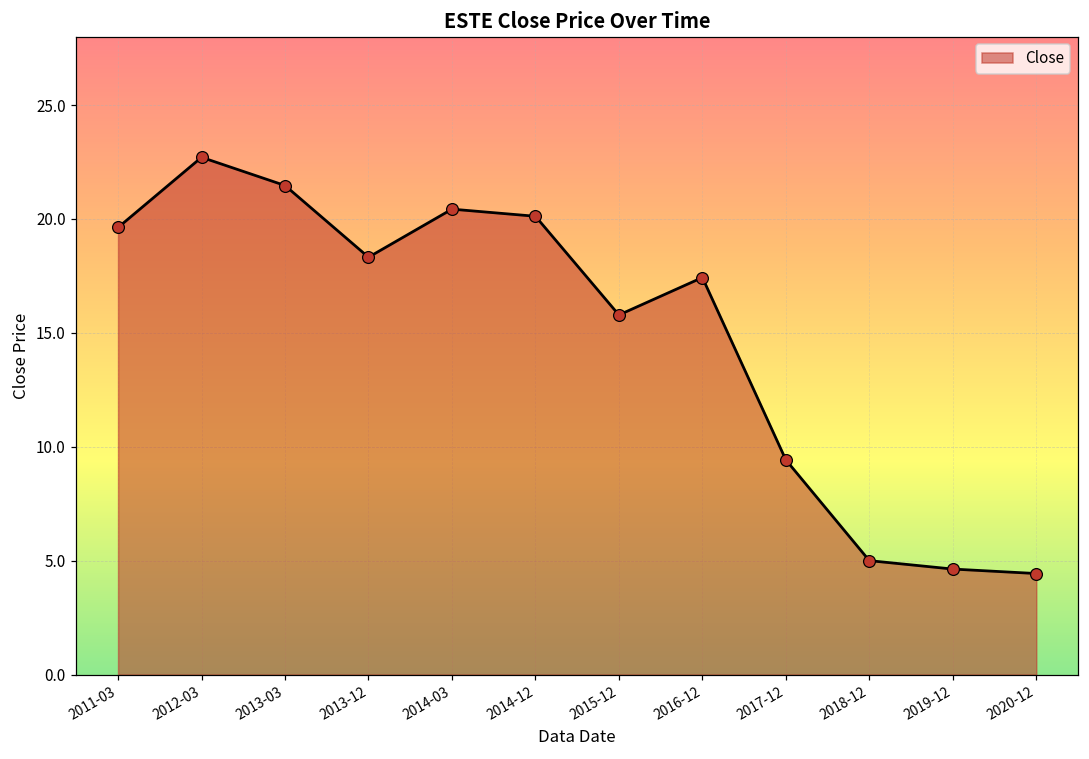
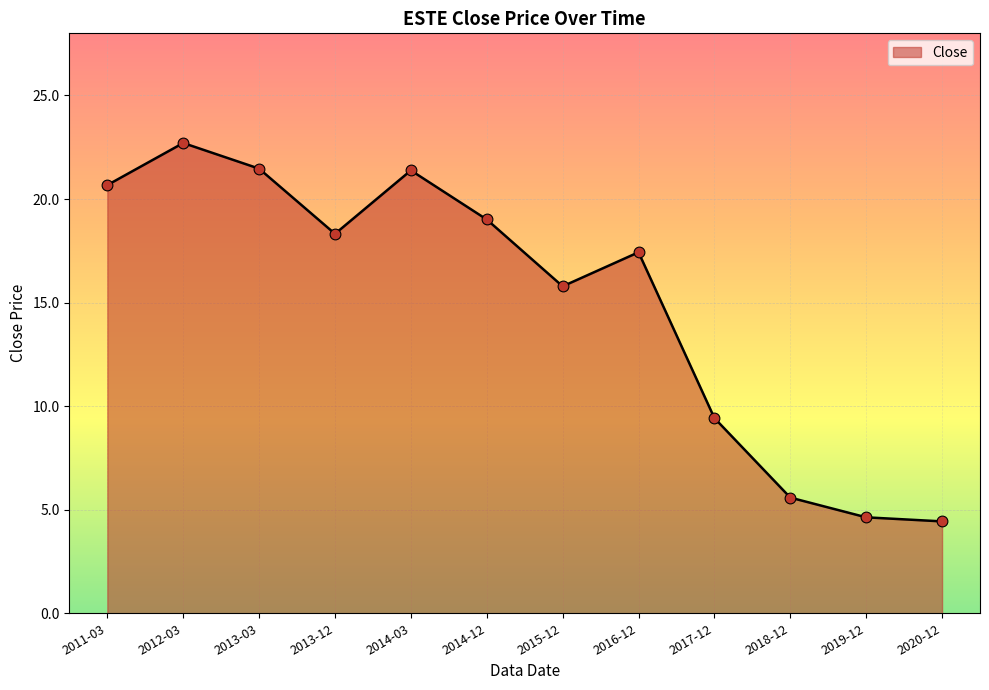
  {
-   "2011-03": 19.6,
+   "2011-03": 20.7,
    "2012-03": 22.7,
    "2013-03": 21.5,
    "2013-12": 18.3,
-   "2014-03": 20.4,
-   "2014-12": 20.1,
+   "2014-03": 21.4,
+   "2014-12": 19.0,
    "2015-12": 15.8,
    "2016-12": 17.4,
    "2017-12": 9.4,
-   "2018-12": 5.0,
+   "2018-12": 5.6,
    "2019-12": 4.6,
    "2020-12": 4.4
  }
